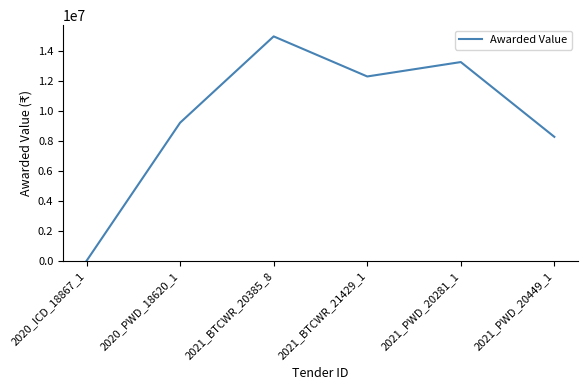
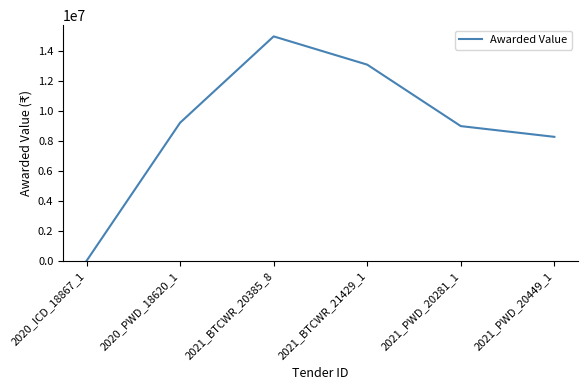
  {
    "2020_ICD_18867_1": 0,
    "2020_PWD_18620_1": 9200000,
    "2021_BTCWR_20385_8": 15000000,
-   "2021_BTCWR_21429_1": 12300000,
-   "2021_PWD_20281_1": 13300000,
+   "2021_BTCWR_21429_1": 13100000,
+   "2021_PWD_20281_1": 9000000,
    "2021_PWD_20449_1": 8300000
  }
